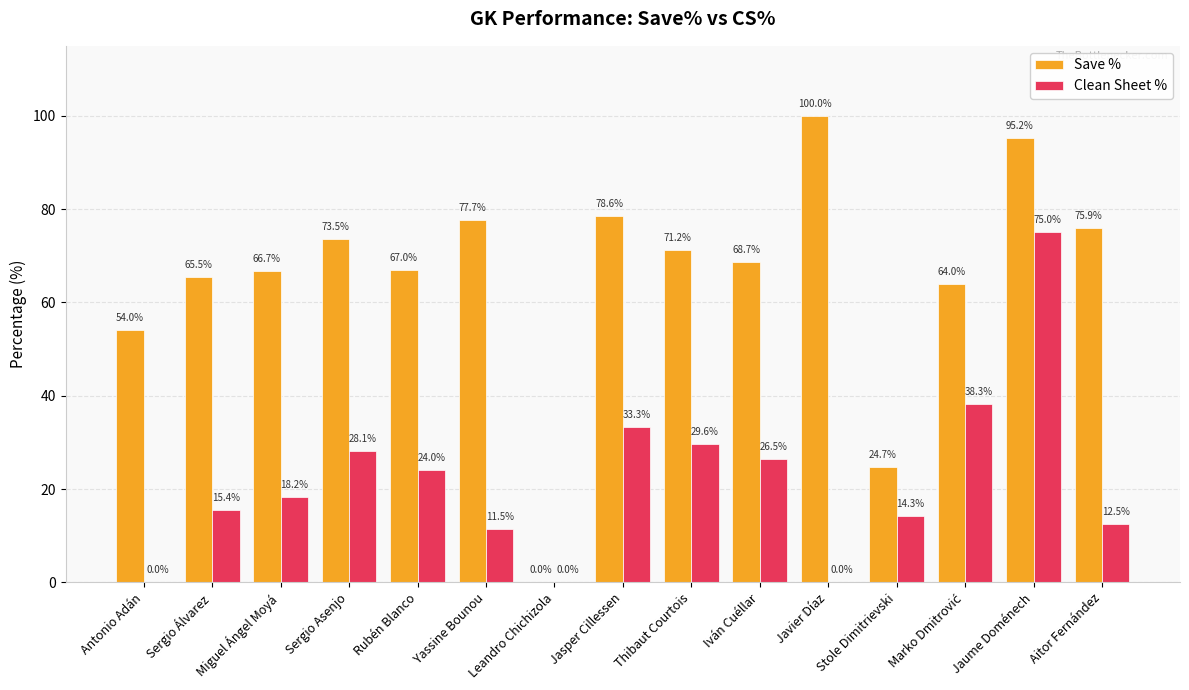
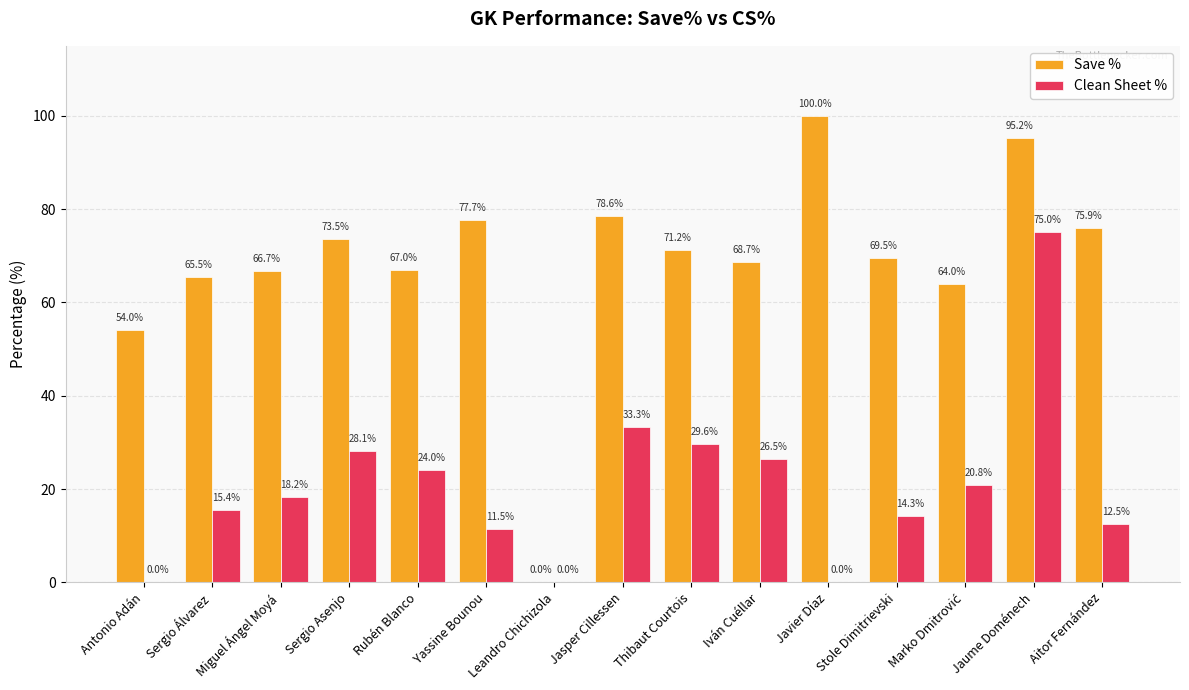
  {
    "Save %": {
      "Antonio Adán": "54.0%",
      "Sergio Álvarez": "65.5%",
      "Miguel Ángel Moyá": "66.7%",
      "Sergio Asenjo": "73.5%",
      "Rubén Blanco": "67.0%",
      "Yassine Bounou": "77.7%",
      "Leandro Chichizola": "0.0%",
      "Jasper Cillessen": "78.6%",
      "Thibaut Courtois": "71.2%",
      "Iván Cuéllar": "68.7%",
      "Javier Díaz": "100.0%",
-     "Stole Dimitrievski": "24.7%",
+     "Stole Dimitrievski": "69.5%",
      "Marko Dmitrović": "64.0%",
      "Jaume Doménech": "95.2%",
      "Aitor Fernández": "75.9%"
    },
    "Clean Sheet %": {
      "Antonio Adán": "0.0%",
      "Sergio Álvarez": "15.4%",
      "Miguel Ángel Moyá": "18.2%",
      "Sergio Asenjo": "28.1%",
      "Rubén Blanco": "24.0%",
      "Yassine Bounou": "11.5%",
      "Leandro Chichizola": "0.0%",
      "Jasper Cillessen": "33.3%",
      "Thibaut Courtois": "29.6%",
      "Iván Cuéllar": "26.5%",
      "Javier Díaz": "0.0%",
      "Stole Dimitrievski": "14.3%",
-     "Marko Dmitrović": "38.3%",
+     "Marko Dmitrović": "20.8%",
      "Jaume Doménech": "75.0%",
      "Aitor Fernández": "12.5%"
    }
  }
